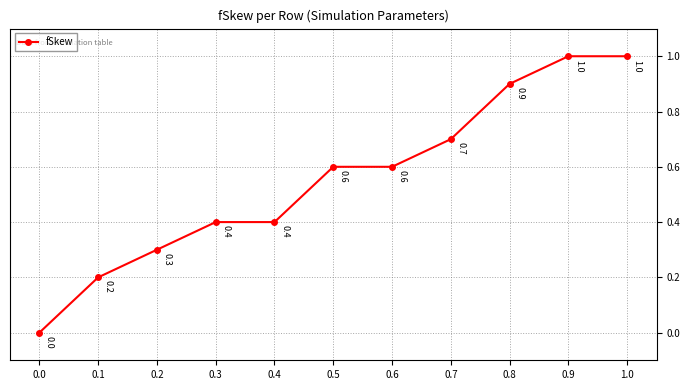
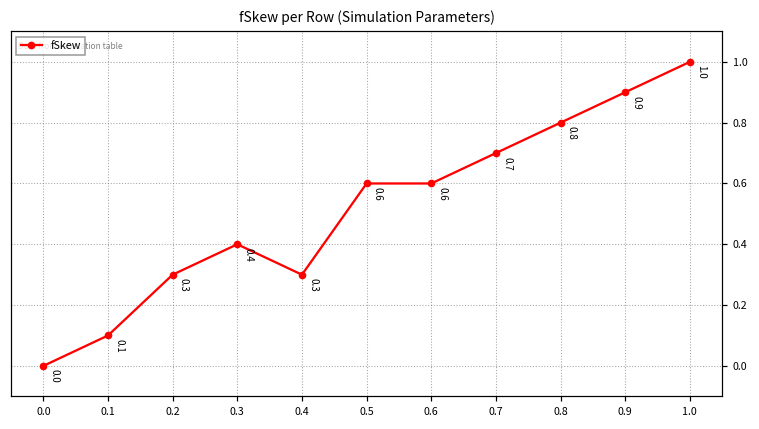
  {
    "0.0": 0.0,
-   "0.1": 0.2,
+   "0.1": 0.1,
    "0.2": 0.3,
    "0.3": 0.4,
-   "0.4": 0.4,
+   "0.4": 0.3,
    "0.5": 0.6,
    "0.6": 0.6,
    "0.7": 0.7,
-   "0.8": 0.9,
-   "0.9": 1.0,
+   "0.8": 0.8,
+   "0.9": 0.9,
    "1.0": 1.0
  }
